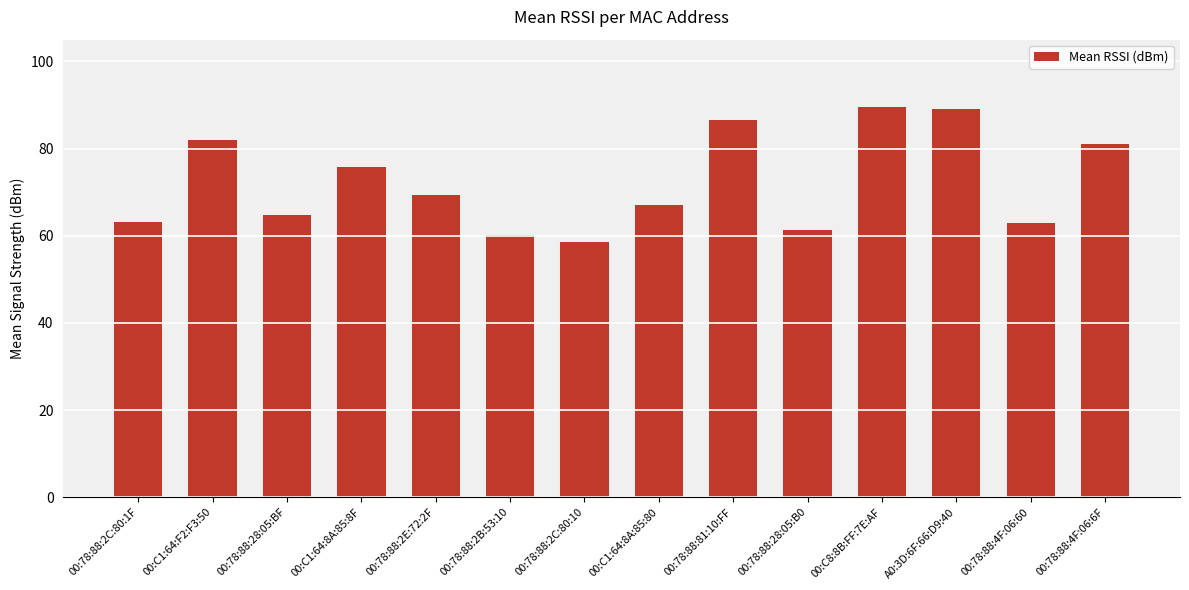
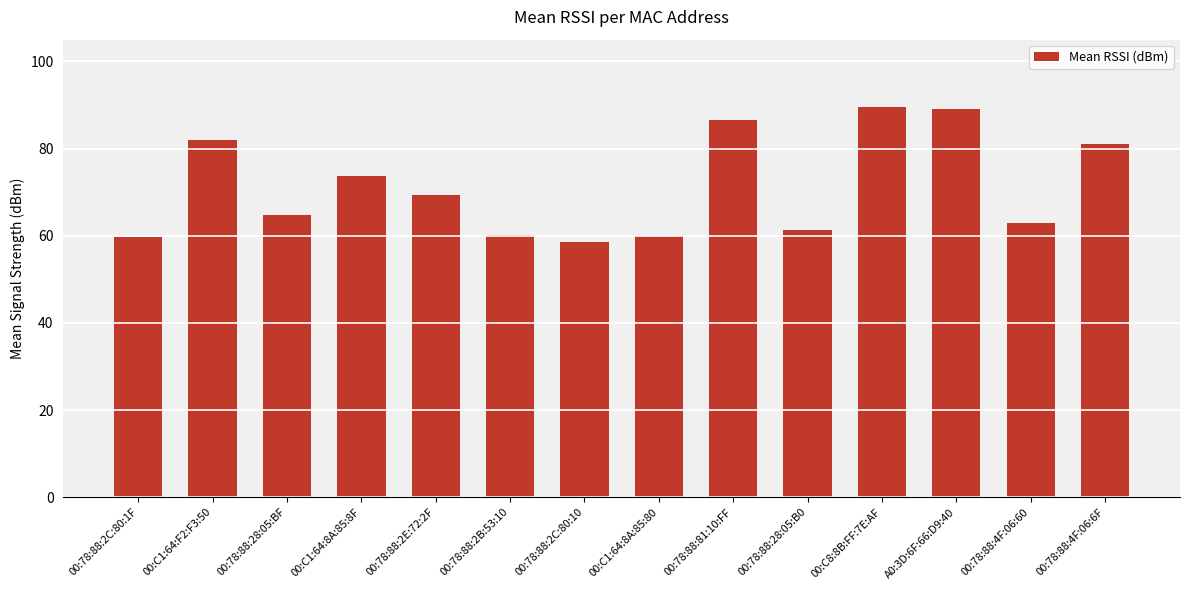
  {
-   "00:78:88:2C:80:1F": 63,
+   "00:78:88:2C:80:1F": 60,
    "00:C1:64:F2:F3:50": 82,
    "00:78:88:28:05:BF": 65,
-   "00:C1:64:8A:85:8F": 76,
+   "00:C1:64:8A:85:8F": 74,
    "00:78:88:2E:72:2F": 69,
    "00:78:88:2B:53:10": 60,
    "00:78:88:2C:80:10": 59,
-   "00:C1:64:8A:85:80": 67,
+   "00:C1:64:8A:85:80": 60,
    "00:78:88:81:10:FF": 87,
    "00:78:88:28:05:B0": 61,
    "00:C8:8B:FF:7E:AF": 90,
    "A0:3D:6F:66:D9:40": 89,
    "00:78:88:4F:06:60": 63,
    "00:78:88:4F:06:6F": 81
  }
